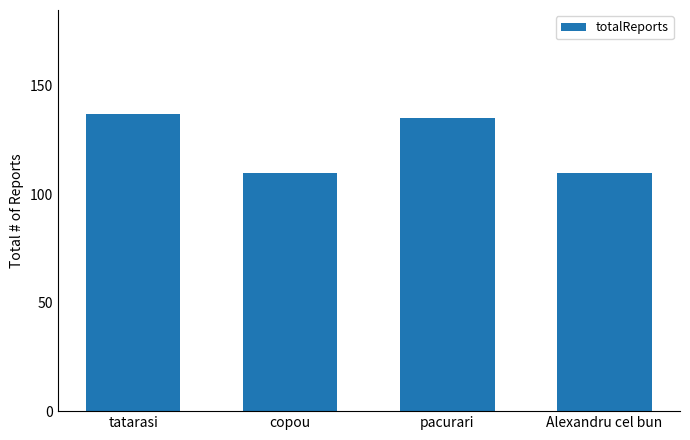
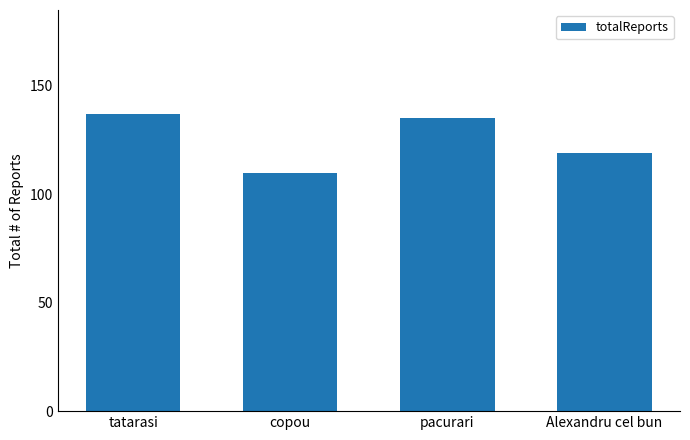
  {
    "tatarasi": 137,
    "copou": 110,
    "pacurari": 135,
-   "Alexandru cel bun": 110
+   "Alexandru cel bun": 119
  }
